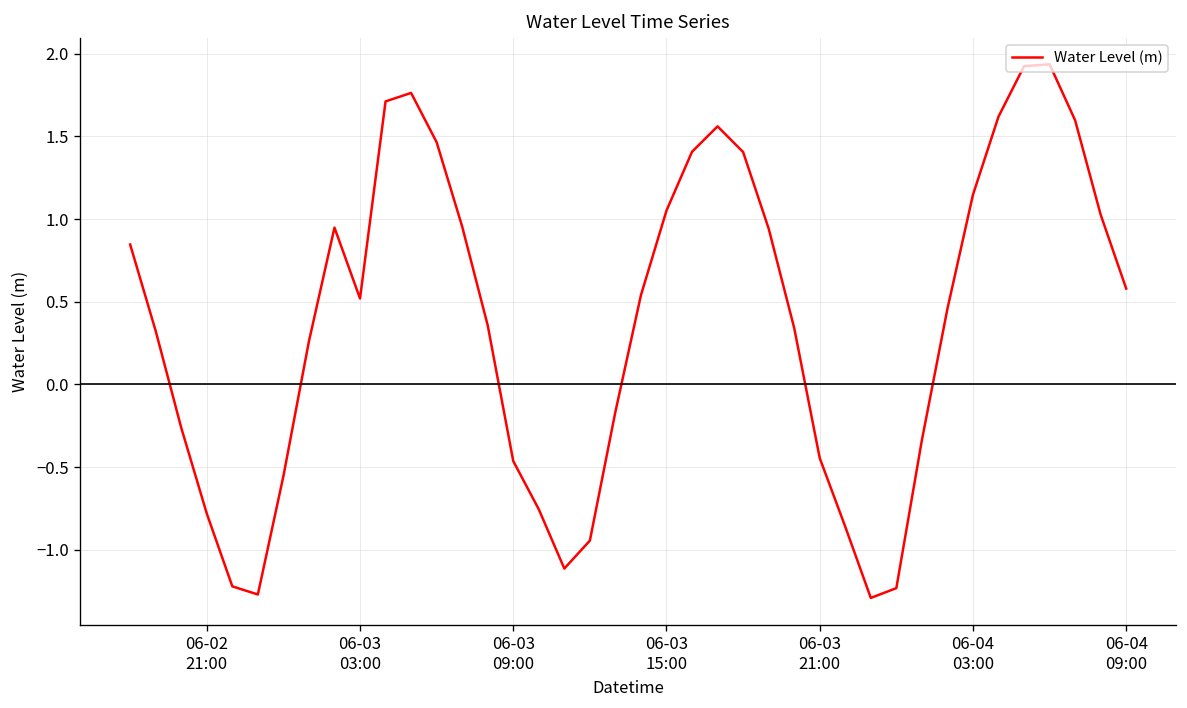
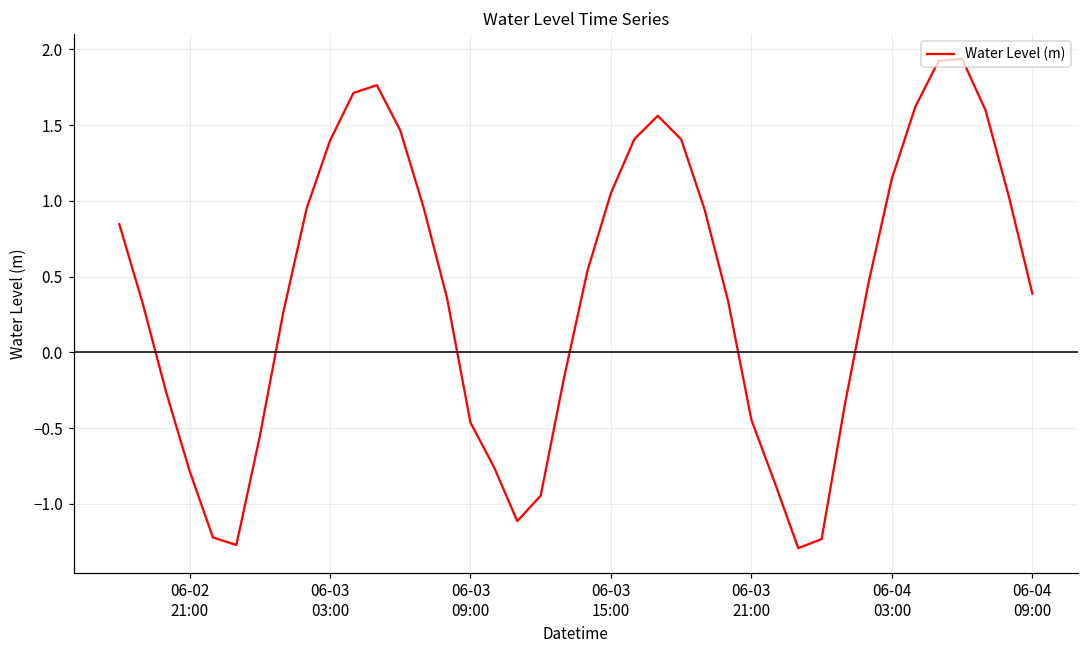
  {
    "06-02 21:00": -0.78,
-   "06-03 03:00": 0.52,
+   "06-03 03:00": 1.40,
    "06-03 09:00": -0.46,
    "06-03 15:00": 1.05,
    "06-03 21:00": -0.45,
    "06-04 03:00": 1.15,
-   "06-04 09:00": 0.58
+   "06-04 09:00": 0.39
  }
